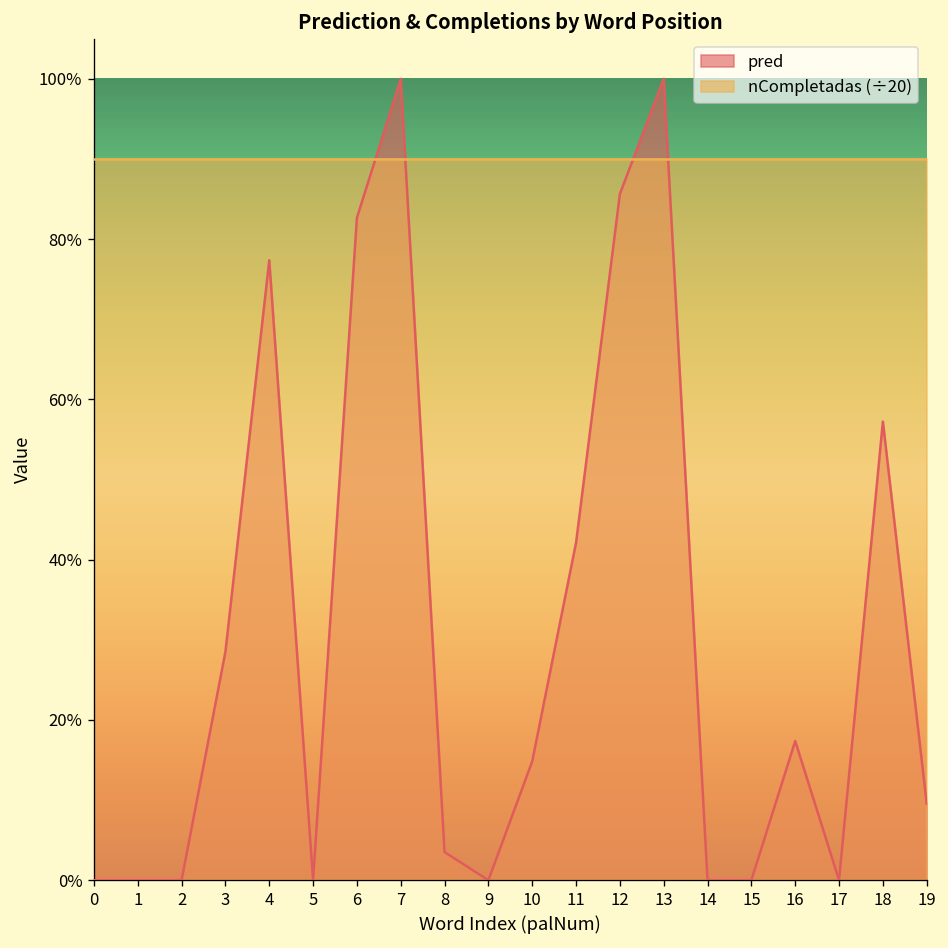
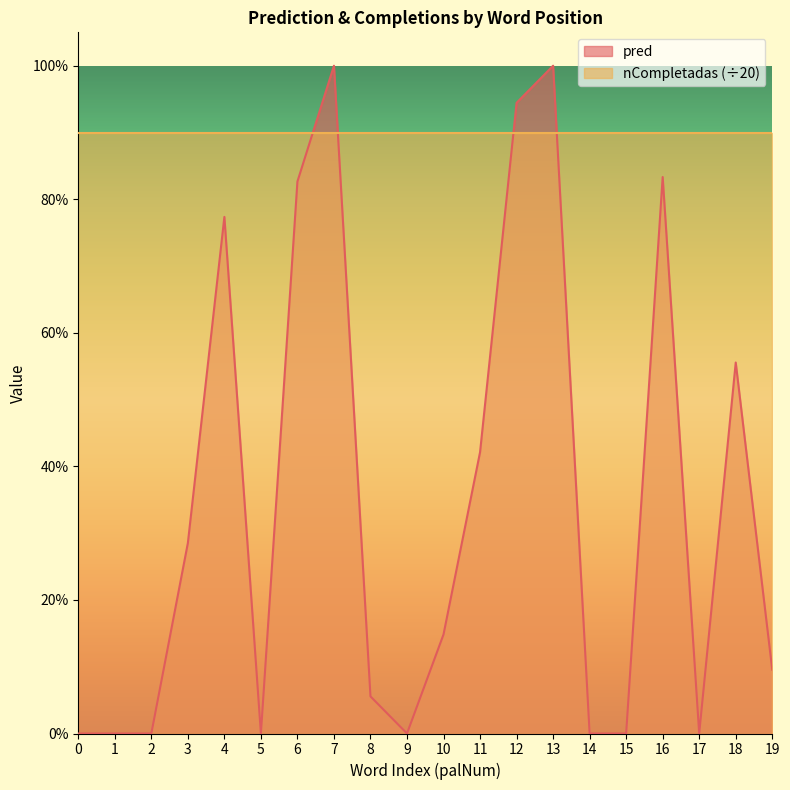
  {
    "pred": {
      "0": "0%",
      "1": "0%",
      "2": "0%",
      "3": "29%",
      "4": "77%",
      "5": "0%",
      "6": "83%",
      "7": "100%",
-     "8": "4%",
+     "8": "6%",
      "9": "0%",
      "10": "15%",
      "11": "42%",
-     "12": "86%",
+     "12": "94%",
      "13": "100%",
      "14": "0%",
      "15": "0%",
-     "16": "17%",
+     "16": "83%",
      "17": "0%",
-     "18": "57%",
+     "18": "56%",
      "19": "10%"
    },
    "nCompletadas (÷20)": {
      "0": "90%",
      "1": "90%",
      "2": "90%",
      "3": "90%",
      "4": "90%",
      "5": "90%",
      "6": "90%",
      "7": "90%",
      "8": "90%",
      "9": "90%",
      "10": "90%",
      "11": "90%",
      "12": "90%",
      "13": "90%",
      "14": "90%",
      "15": "90%",
      "16": "90%",
      "17": "90%",
      "18": "90%",
      "19": "90%"
    }
  }
